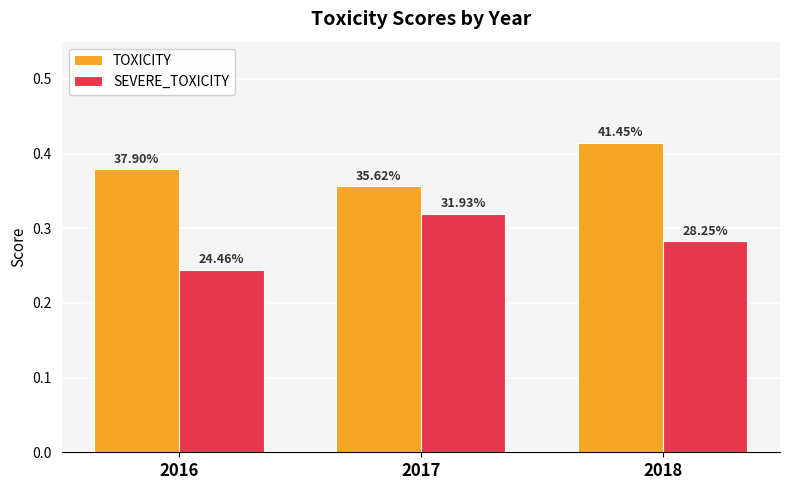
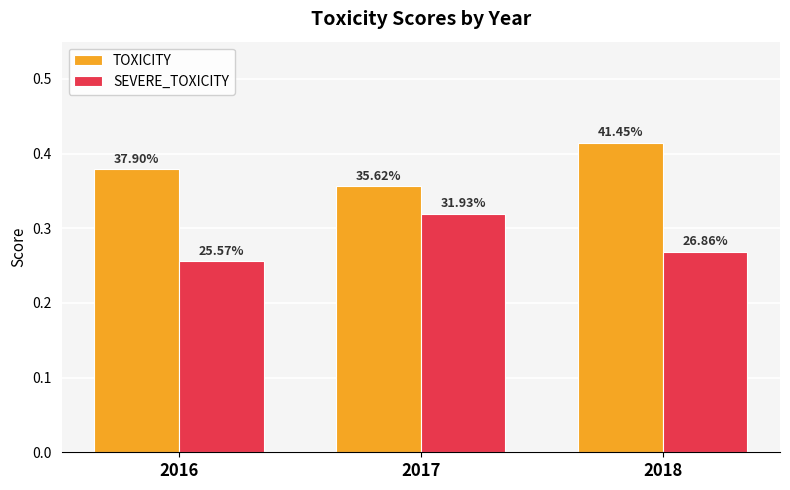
  {
    "TOXICITY": {
      "2016": "37.90%",
      "2017": "35.62%",
      "2018": "41.45%"
    },
    "SEVERE_TOXICITY": {
-     "2016": "24.46%",
+     "2016": "25.57%",
      "2017": "31.93%",
-     "2018": "28.25%"
+     "2018": "26.86%"
    }
  }
